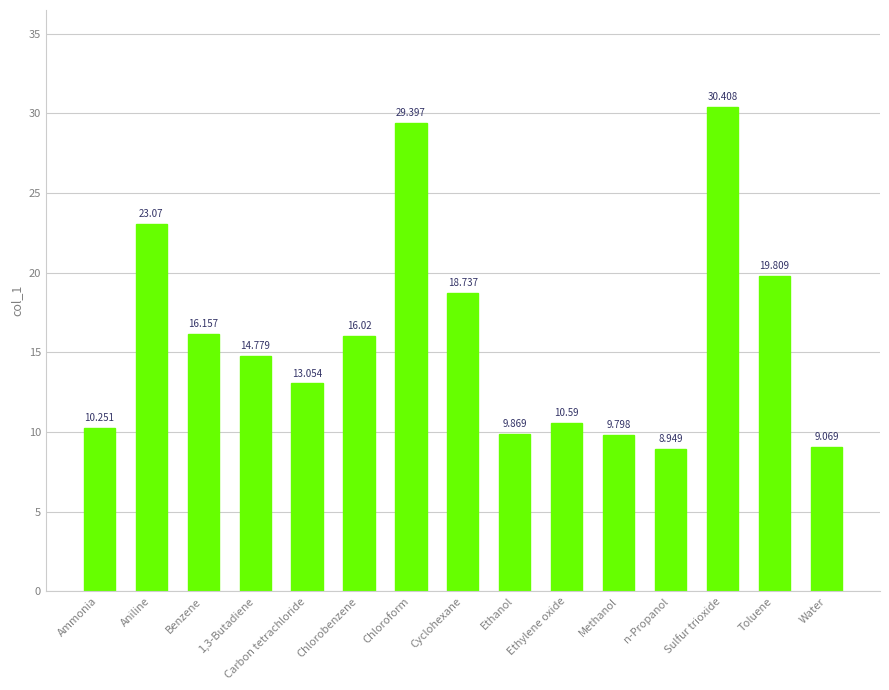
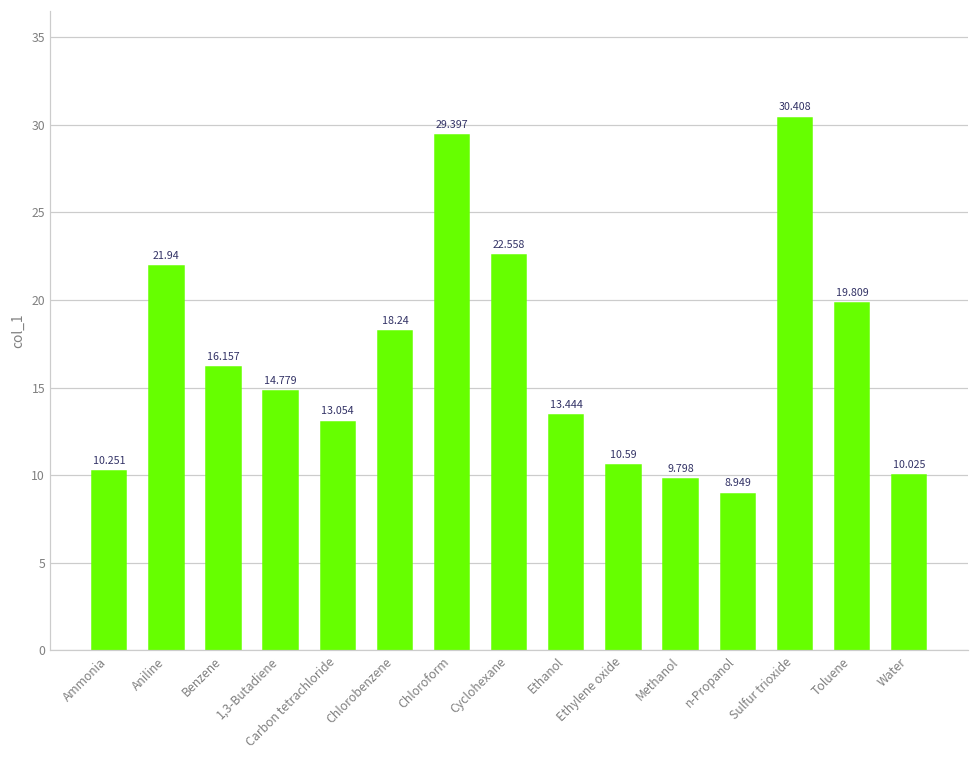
  {
    "Ammonia": 10.251,
-   "Aniline": 23.07,
+   "Aniline": 21.94,
    "Benzene": 16.157,
    "1,3-Butadiene": 14.779,
    "Carbon tetrachloride": 13.054,
-   "Chlorobenzene": 16.02,
+   "Chlorobenzene": 18.24,
    "Chloroform": 29.397,
-   "Cyclohexane": 18.737,
-   "Ethanol": 9.869,
+   "Cyclohexane": 22.558,
+   "Ethanol": 13.444,
    "Ethylene oxide": 10.59,
    "Methanol": 9.798,
    "n-Propanol": 8.949,
    "Sulfur trioxide": 30.408,
    "Toluene": 19.809,
-   "Water": 9.069
+   "Water": 10.025
  }
